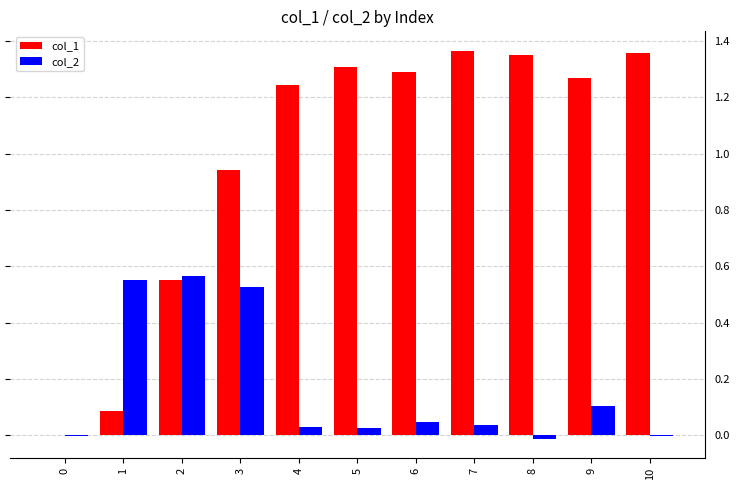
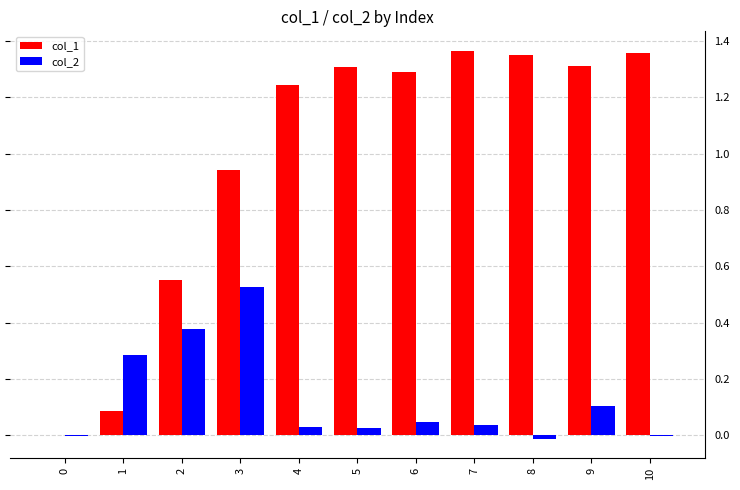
  {
    "col_1": {
      "1": 0.09,
      "2": 0.55,
      "3": 0.94,
      "4": 1.25,
      "5": 1.31,
      "6": 1.29,
      "7": 1.37,
      "8": 1.35,
-     "9": 1.27,
+     "9": 1.31,
      "10": 1.36
    },
    "col_2": {
-     "1": 0.55,
-     "2": 0.56,
+     "1": 0.29,
+     "2": 0.38,
      "3": 0.53,
      "4": 0.03,
      "5": 0.03,
      "6": 0.05,
      "7": 0.04,
      "8": -0.01,
      "9": 0.10
    }
  }
